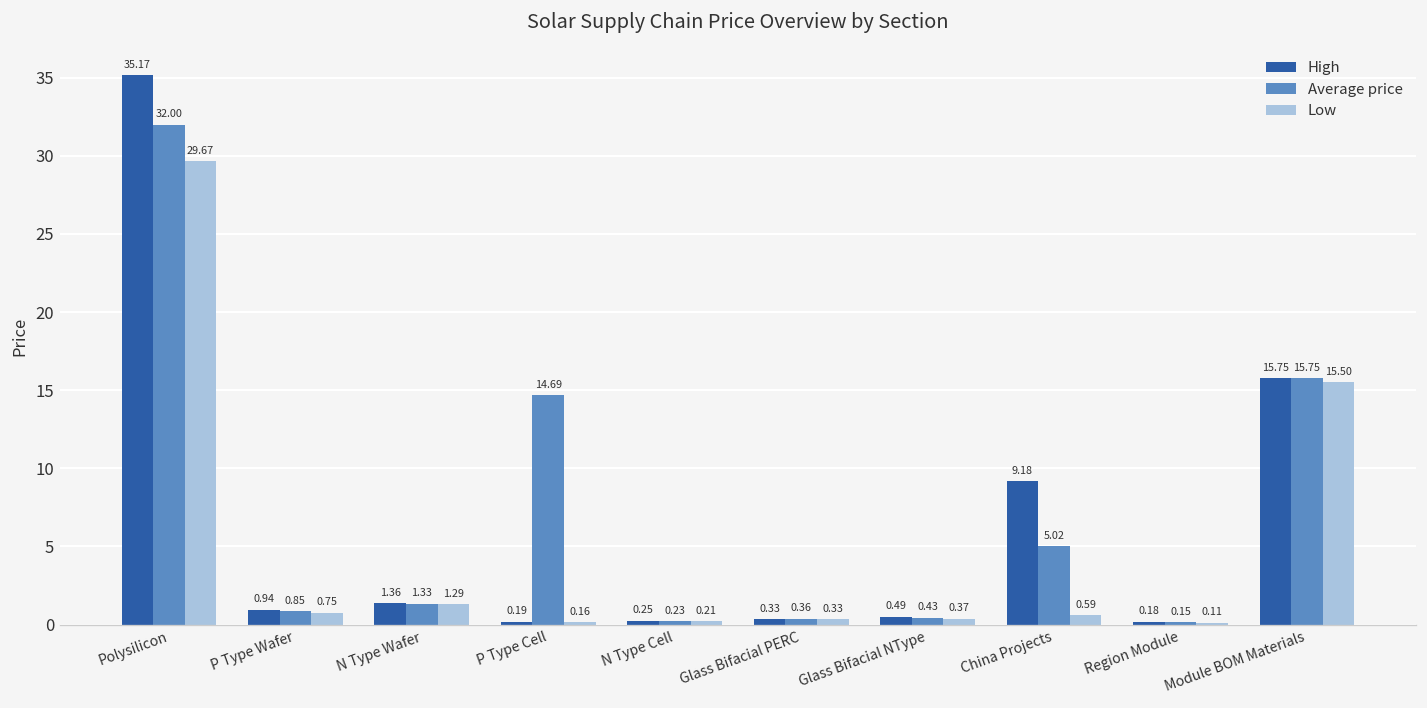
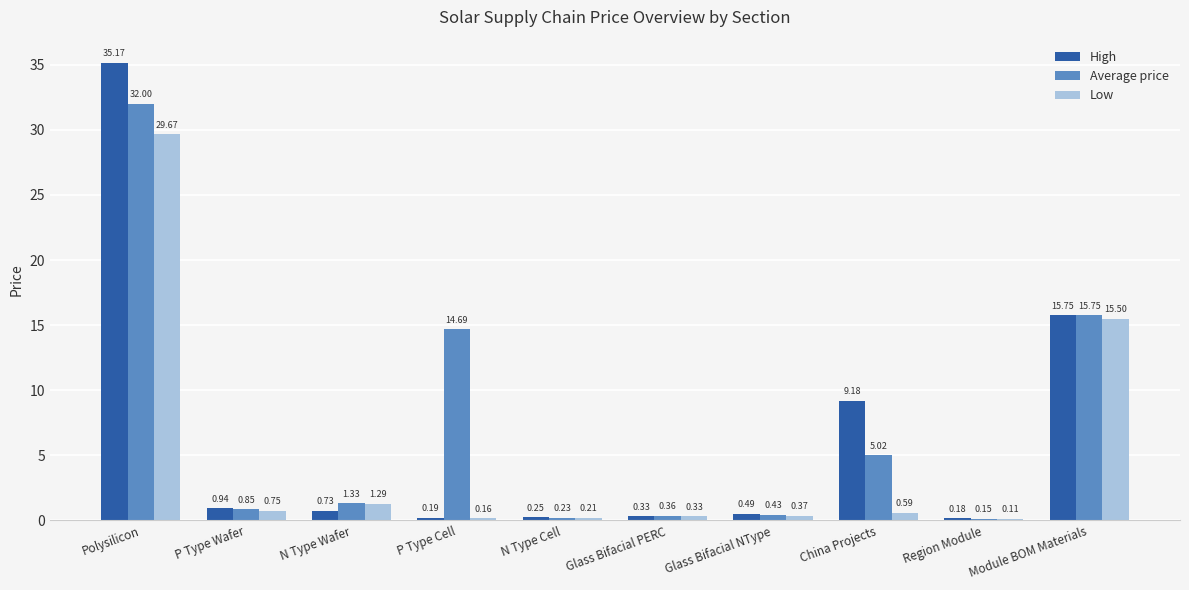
  {
    "High": {
      "Polysilicon": 35.17,
      "P Type Wafer": 0.94,
-     "N Type Wafer": 1.36,
+     "N Type Wafer": 0.73,
      "P Type Cell": 0.19,
      "N Type Cell": 0.25,
      "Glass Bifacial PERC": 0.33,
      "Glass Bifacial NType": 0.49,
      "China Projects": 9.18,
      "Region Module": 0.18,
      "Module BOM Materials": 15.75
    },
    "Average price": {
      "Polysilicon": 32.00,
      "P Type Wafer": 0.85,
      "N Type Wafer": 1.33,
      "P Type Cell": 14.69,
      "N Type Cell": 0.23,
      "Glass Bifacial PERC": 0.36,
      "Glass Bifacial NType": 0.43,
      "China Projects": 5.02,
      "Region Module": 0.15,
      "Module BOM Materials": 15.75
    },
    "Low": {
      "Polysilicon": 29.67,
      "P Type Wafer": 0.75,
      "N Type Wafer": 1.29,
      "P Type Cell": 0.16,
      "N Type Cell": 0.21,
      "Glass Bifacial PERC": 0.33,
      "Glass Bifacial NType": 0.37,
      "China Projects": 0.59,
      "Region Module": 0.11,
      "Module BOM Materials": 15.50
    }
  }
